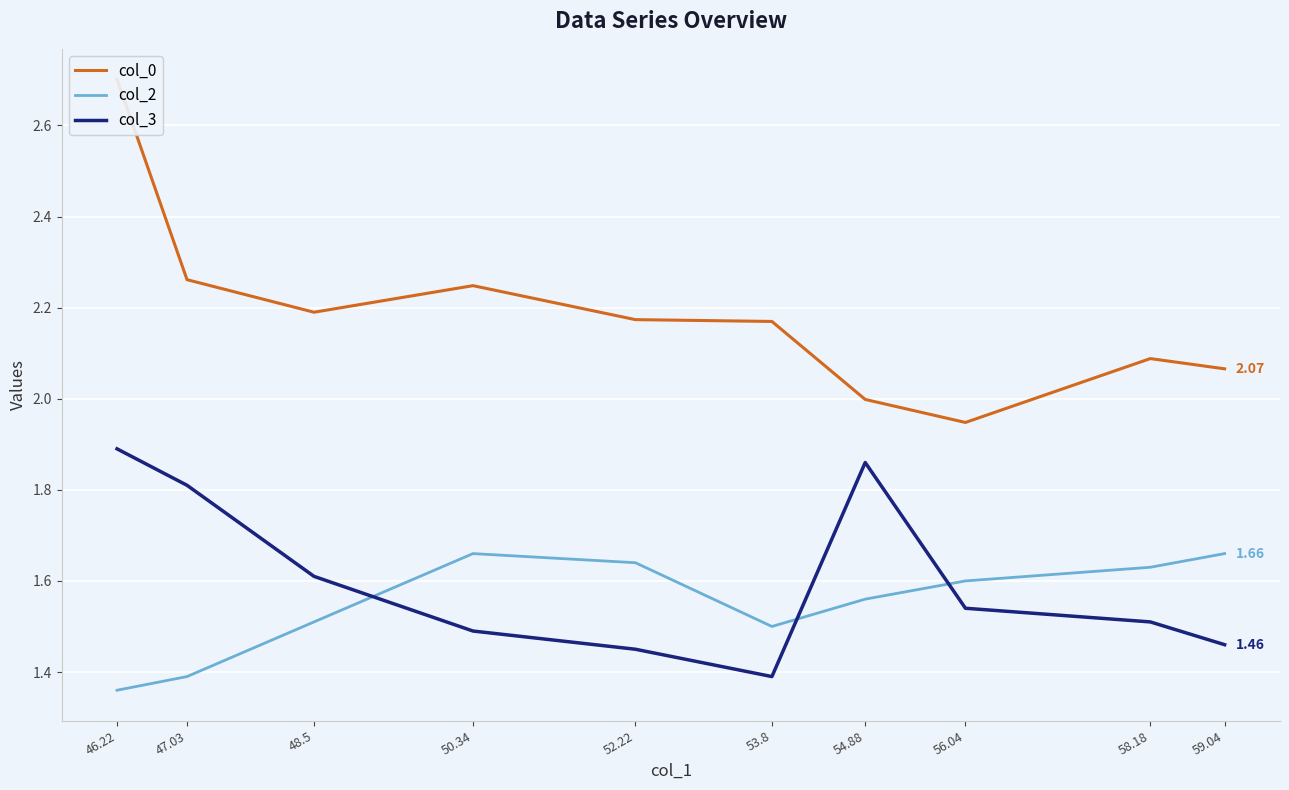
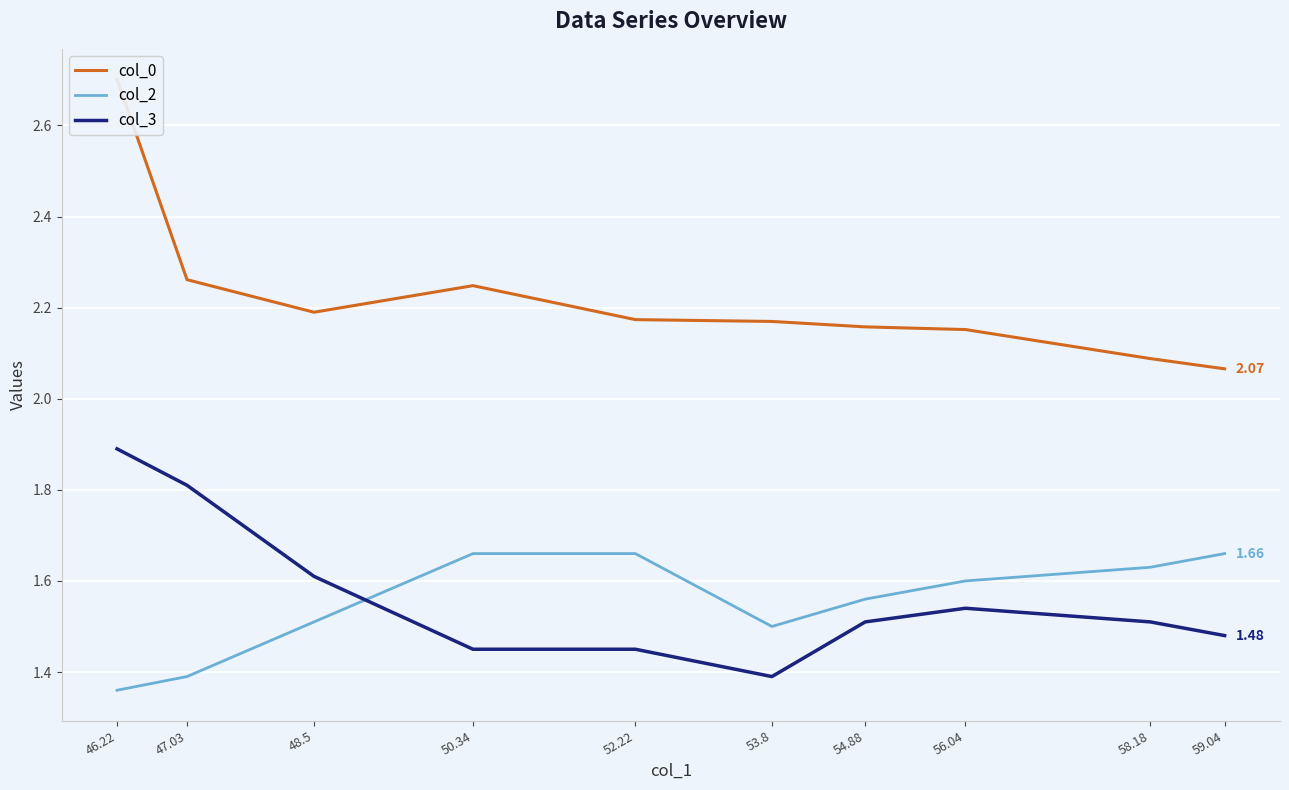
  {
    "col_0": {
      "47.03": 2.26,
      "48.5": 2.19,
      "50.34": 2.25,
      "52.22": 2.17,
      "53.8": 2.17,
-     "54.88": 2.00,
-     "56.04": 1.95,
+     "54.88": 2.16,
+     "56.04": 2.15,
      "58.18": 2.09
    },
    "col_2": {
      "46.22": 1.36,
      "47.03": 1.39,
      "48.5": 1.51,
      "50.34": 1.66,
-     "52.22": 1.64,
+     "52.22": 1.66,
      "53.8": 1.50,
      "54.88": 1.56,
      "56.04": 1.60,
      "58.18": 1.63
    },
    "col_3": {
-     "50.34": 1.49,
-     "54.88": 1.86,
-     "59.04": 1.46
+     "50.34": 1.45,
+     "54.88": 1.51,
+     "59.04": 1.48
    }
  }
